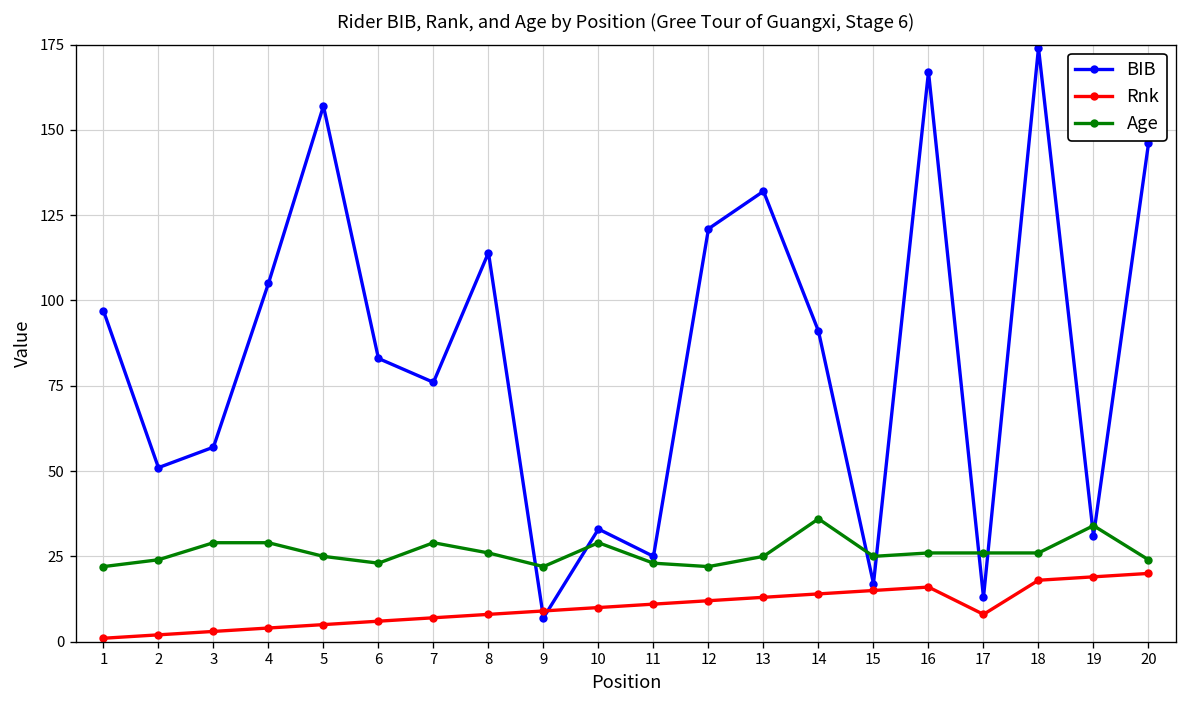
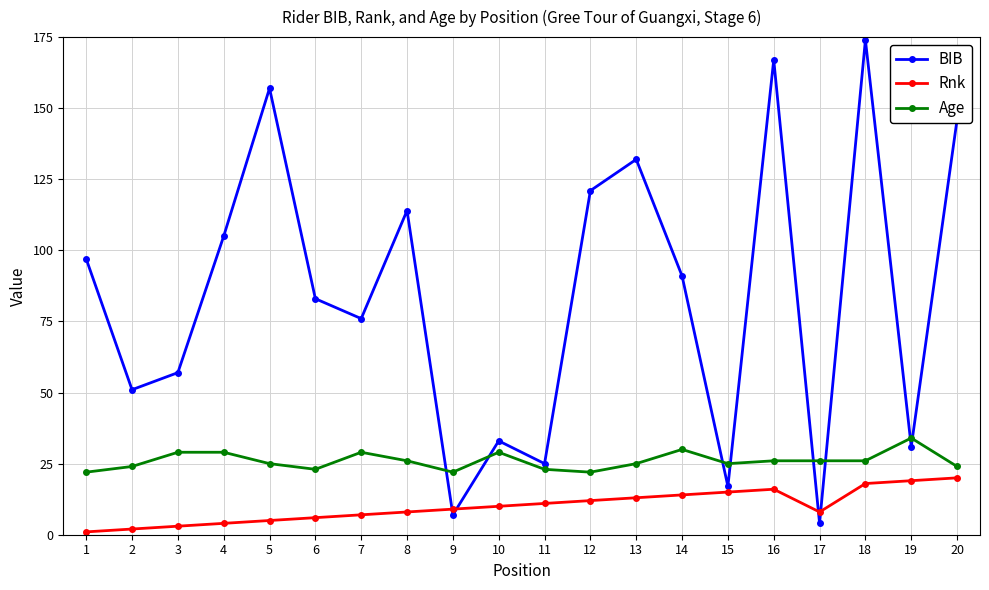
  {
    "BIB": {
      "1": 97,
      "2": 51,
      "3": 57,
      "4": 105,
      "5": 157,
      "6": 83,
      "7": 76,
      "8": 114,
      "9": 7,
      "10": 33,
      "11": 25,
      "12": 121,
      "13": 132,
      "14": 91,
      "15": 17,
      "16": 167,
-     "17": 13,
+     "17": 4,
      "18": 174,
      "19": 31
    },
    "Rnk": {
      "1": 1,
      "2": 2,
      "3": 3,
      "4": 4,
      "5": 5,
      "6": 6,
      "7": 7,
      "8": 8,
      "9": 9,
      "10": 10,
      "11": 11,
      "12": 12,
      "13": 13,
      "14": 14,
      "15": 15,
      "16": 16,
      "17": 8,
      "18": 18,
      "19": 19,
      "20": 20
    },
    "Age": {
      "1": 22,
      "2": 24,
      "3": 29,
      "4": 29,
      "5": 25,
      "6": 23,
      "7": 29,
      "8": 26,
      "9": 22,
      "10": 29,
      "11": 23,
      "12": 22,
      "13": 25,
-     "14": 36,
+     "14": 30,
      "15": 25,
      "16": 26,
      "17": 26,
      "18": 26,
      "19": 34,
      "20": 24
    }
  }
